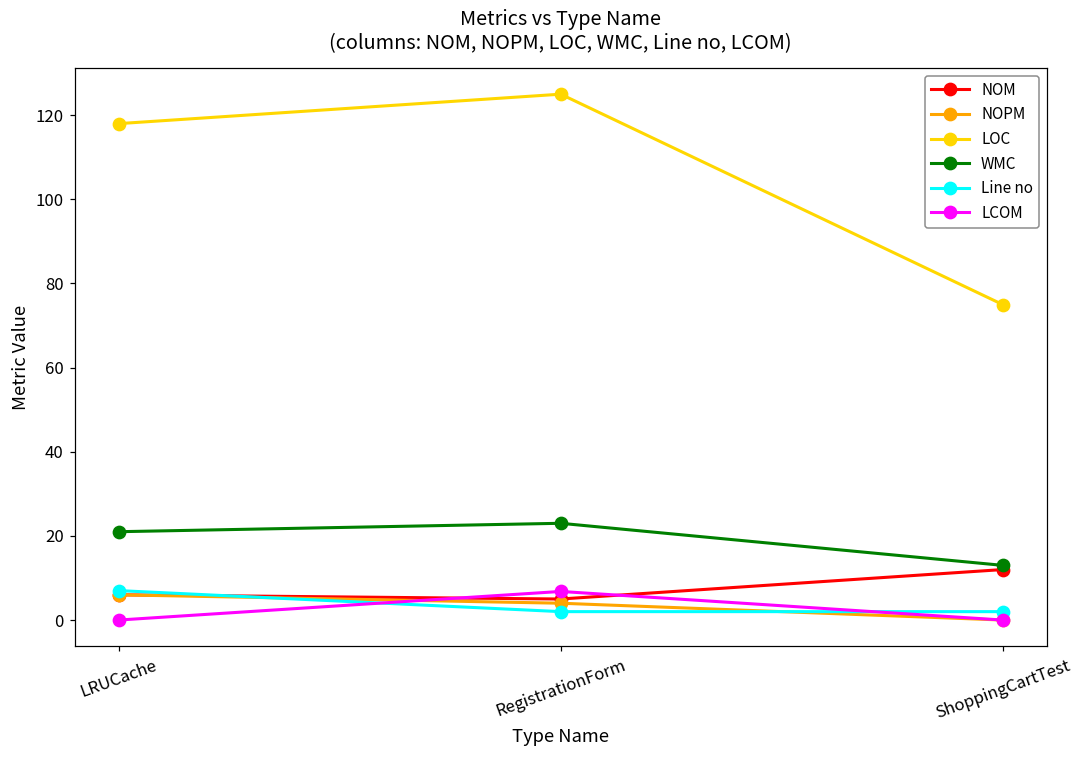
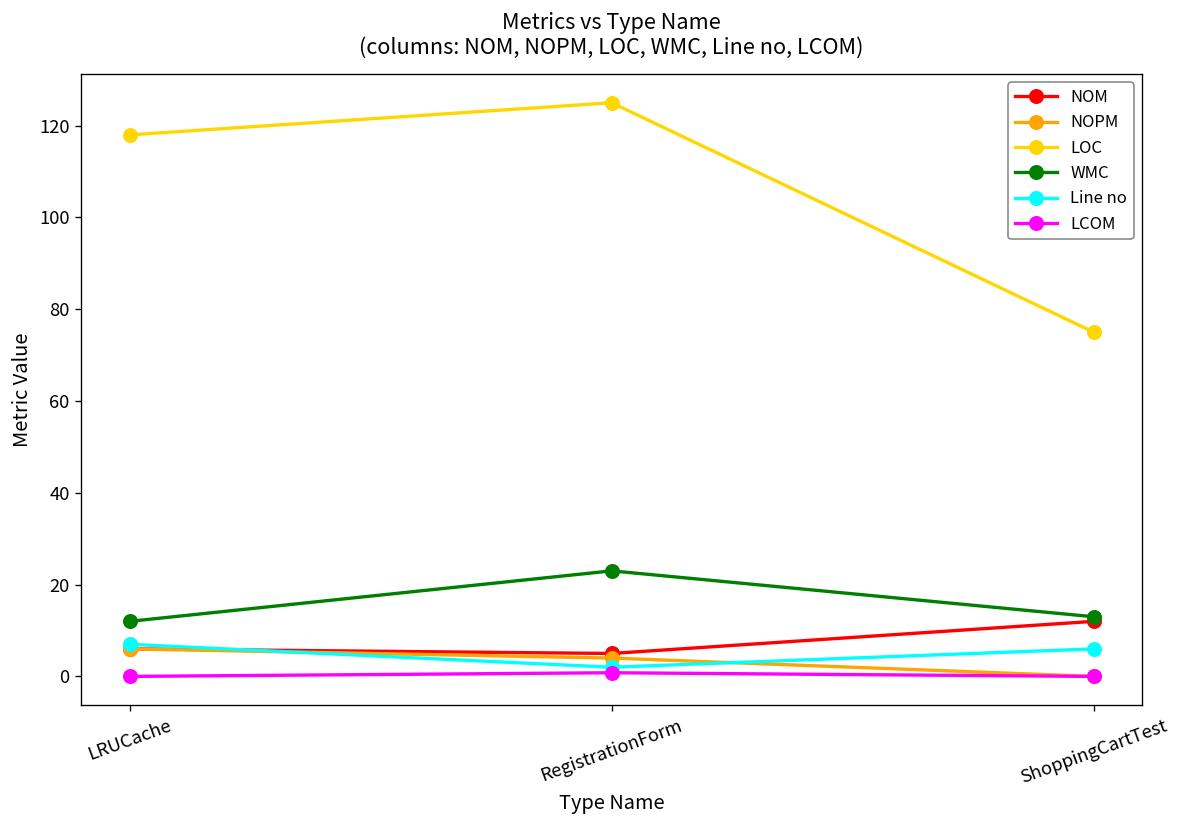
  {
    "NOM": {
      "RegistrationForm": 5,
      "ShoppingCartTest": 12
    },
    "WMC": {
-     "LRUCache": 21,
+     "LRUCache": 12,
      "RegistrationForm": 23,
      "ShoppingCartTest": 13
    },
    "Line no": {
      "LRUCache": 7,
      "RegistrationForm": 2,
-     "ShoppingCartTest": 2
+     "ShoppingCartTest": 6
    },
    "LCOM": {
      "LRUCache": 0,
-     "RegistrationForm": 7
+     "RegistrationForm": 1
    }
  }
